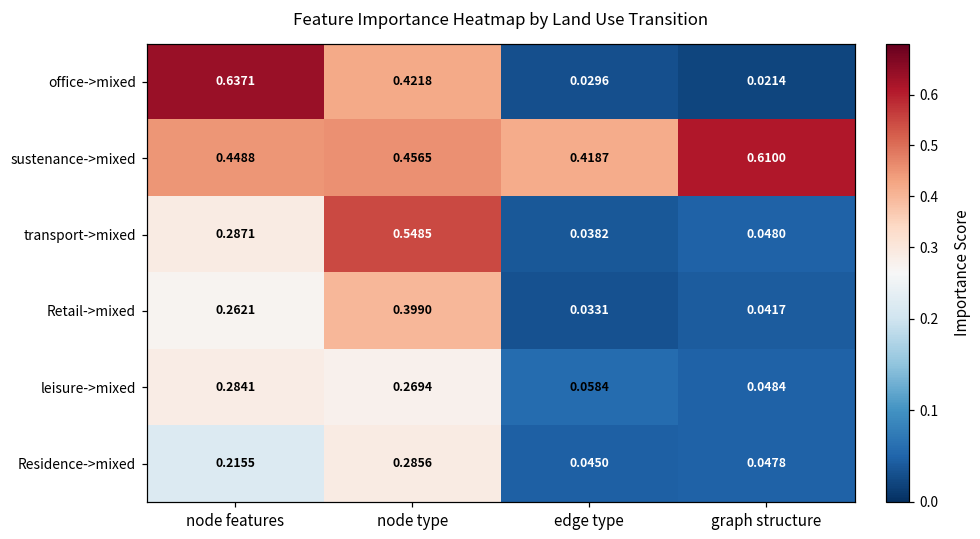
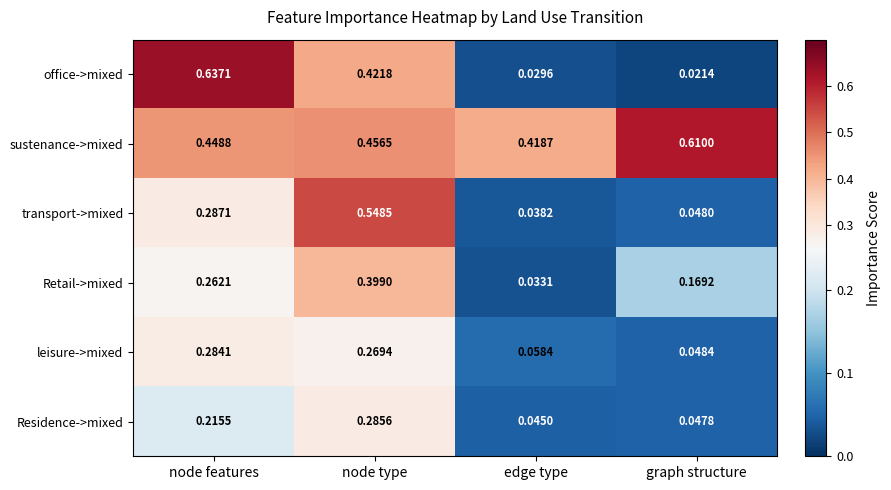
  {
    "office->mixed": {
      "node features": 0.6371,
      "node type": 0.4218,
      "edge type": 0.0296,
      "graph structure": 0.0214
    },
    "sustenance->mixed": {
      "node features": 0.4488,
      "node type": 0.4565,
      "edge type": 0.4187,
      "graph structure": 0.6100
    },
    "transport->mixed": {
      "node features": 0.2871,
      "node type": 0.5485,
      "edge type": 0.0382,
      "graph structure": 0.0480
    },
    "Retail->mixed": {
      "node features": 0.2621,
      "node type": 0.3990,
      "edge type": 0.0331,
-     "graph structure": 0.0417
+     "graph structure": 0.1692
    },
    "leisure->mixed": {
      "node features": 0.2841,
      "node type": 0.2694,
      "edge type": 0.0584,
      "graph structure": 0.0484
    },
    "Residence->mixed": {
      "node features": 0.2155,
      "node type": 0.2856,
      "edge type": 0.0450,
      "graph structure": 0.0478
    }
  }
